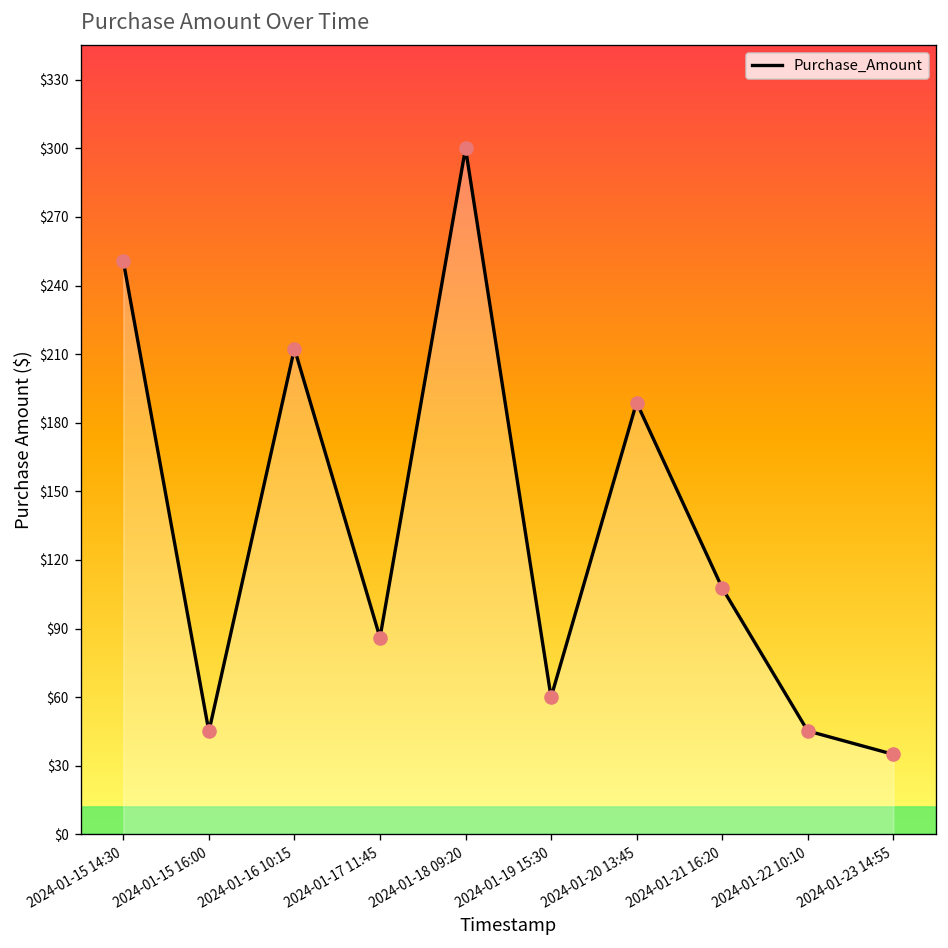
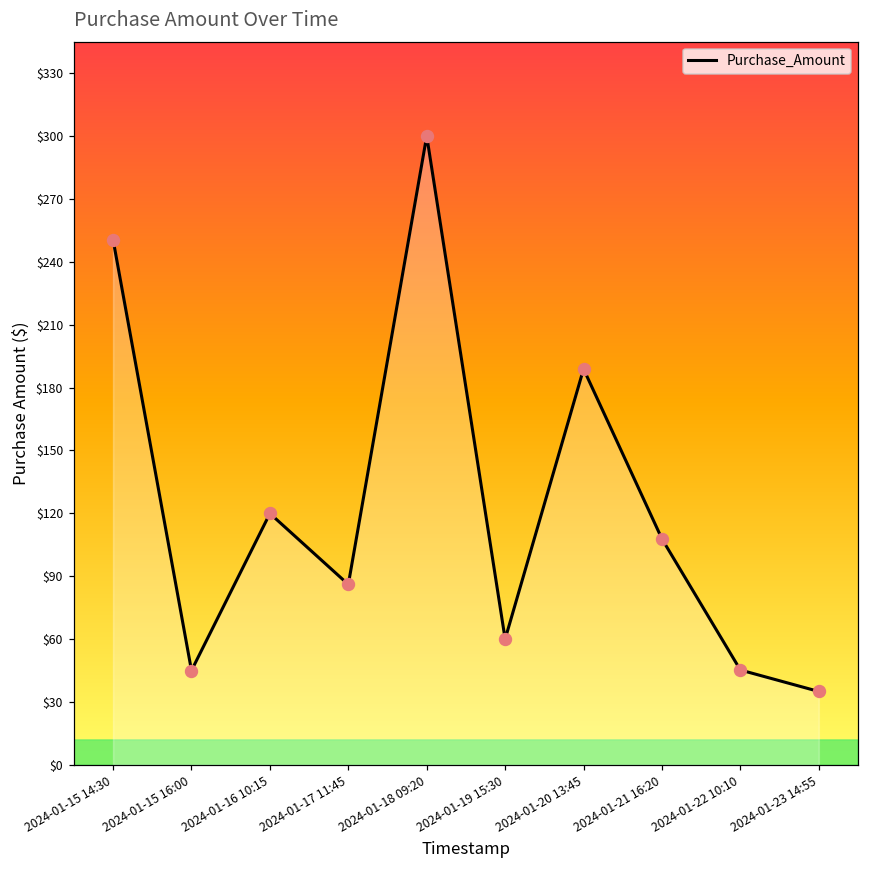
  {
    "2024-01-15 14:30": "$251",
    "2024-01-15 16:00": "$45",
-   "2024-01-16 10:15": "$213",
+   "2024-01-16 10:15": "$120",
    "2024-01-17 11:45": "$86",
    "2024-01-18 09:20": "$300",
    "2024-01-19 15:30": "$60",
    "2024-01-20 13:45": "$189",
    "2024-01-21 16:20": "$108",
    "2024-01-22 10:10": "$45",
    "2024-01-23 14:55": "$35"
  }
